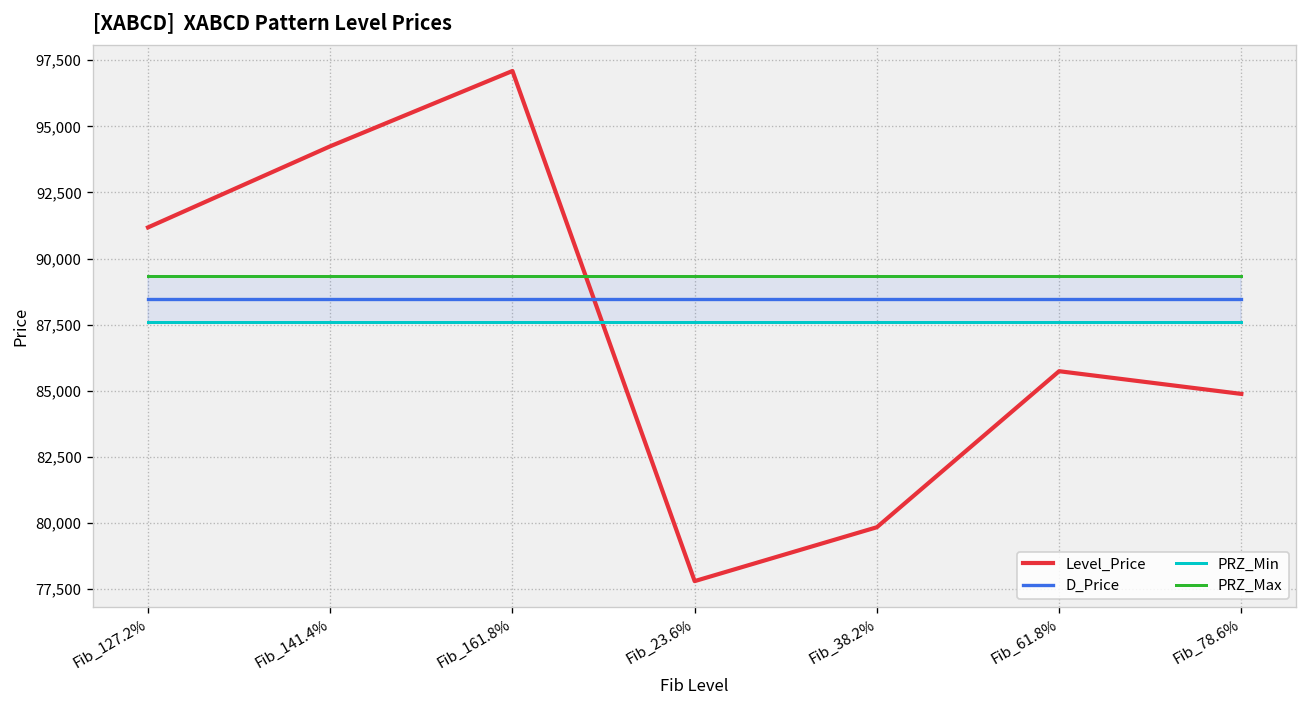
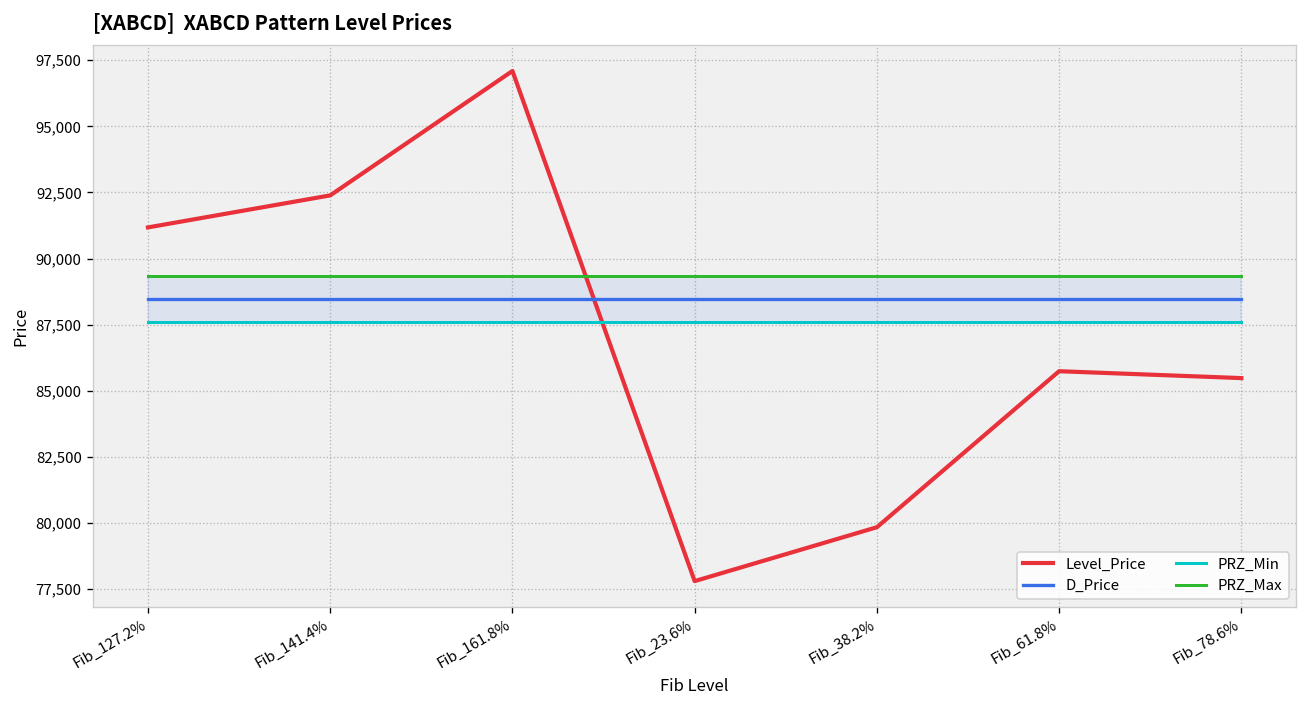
  {
    "Level_Price": {
      "Fib_127.2%": "91,200",
-     "Fib_141.4%": "94,200",
+     "Fib_141.4%": "92,400",
      "Fib_161.8%": "97,100",
      "Fib_23.6%": "77,800",
      "Fib_38.2%": "79,800",
      "Fib_61.8%": "85,700",
-     "Fib_78.6%": "84,900"
+     "Fib_78.6%": "85,500"
    },
    "D_Price": {
      "Fib_127.2%": "88,500",
      "Fib_141.4%": "88,500",
      "Fib_161.8%": "88,500",
      "Fib_23.6%": "88,500",
      "Fib_38.2%": "88,500",
      "Fib_61.8%": "88,500",
      "Fib_78.6%": "88,500"
    },
    "PRZ_Min": {
      "Fib_127.2%": "87,600",
      "Fib_141.4%": "87,600",
      "Fib_161.8%": "87,600",
      "Fib_23.6%": "87,600",
      "Fib_38.2%": "87,600",
      "Fib_61.8%": "87,600",
      "Fib_78.6%": "87,600"
    },
    "PRZ_Max": {
      "Fib_127.2%": "89,400",
      "Fib_141.4%": "89,400",
      "Fib_161.8%": "89,400",
      "Fib_23.6%": "89,400",
      "Fib_38.2%": "89,400",
      "Fib_61.8%": "89,400",
      "Fib_78.6%": "89,400"
    }
  }
